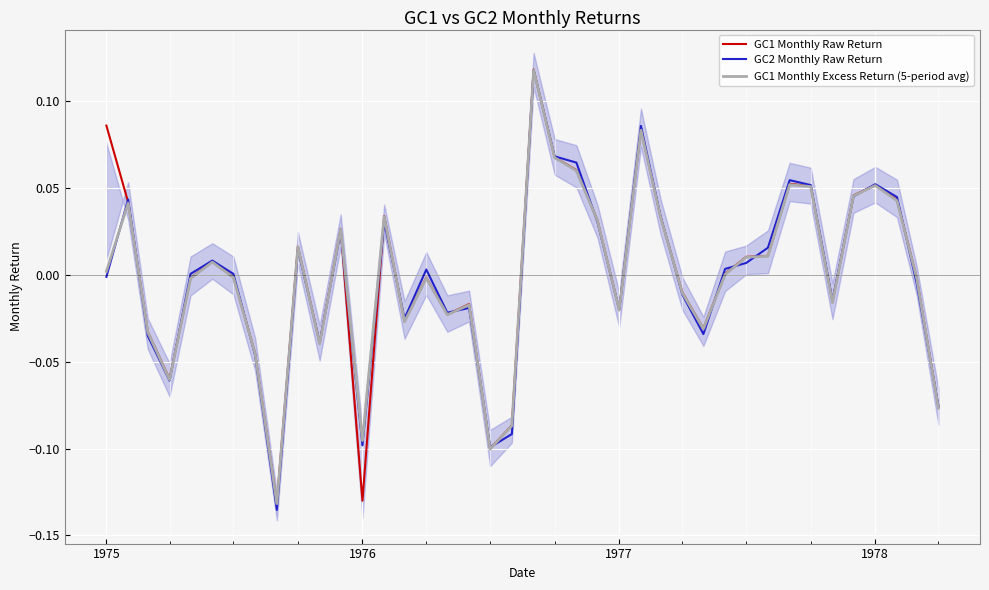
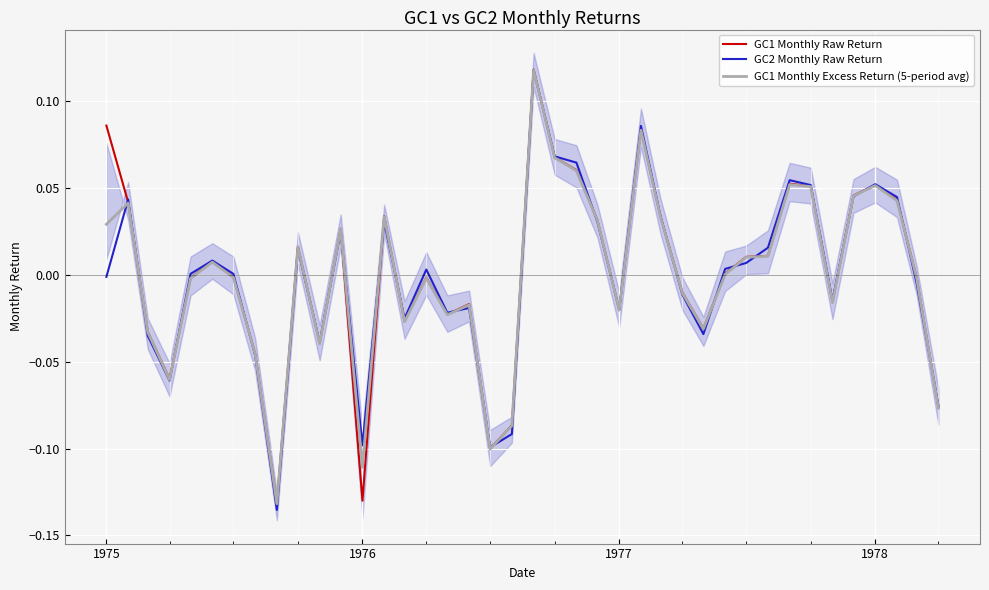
  {
    "GC1 Monthly Raw Return": {
      "1975": 0.086,
      "1976": -0.130
    },
    "GC1 Monthly Excess Return (5-period avg)": {
-     "1975": 0.002,
-     "1976": -0.095
+     "1975": 0.029,
+     "1976": -0.111
    }
  }
